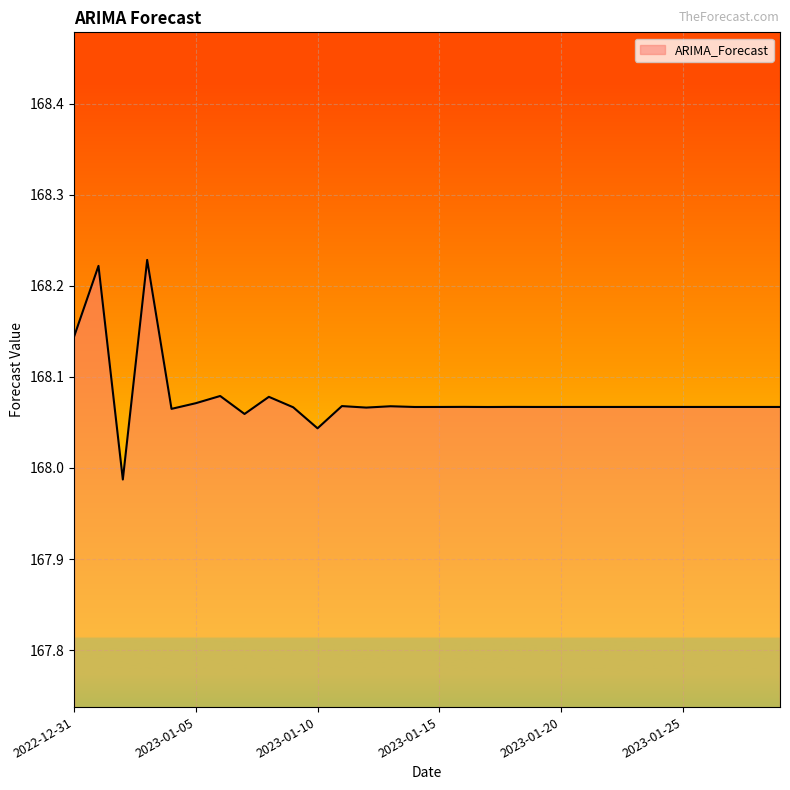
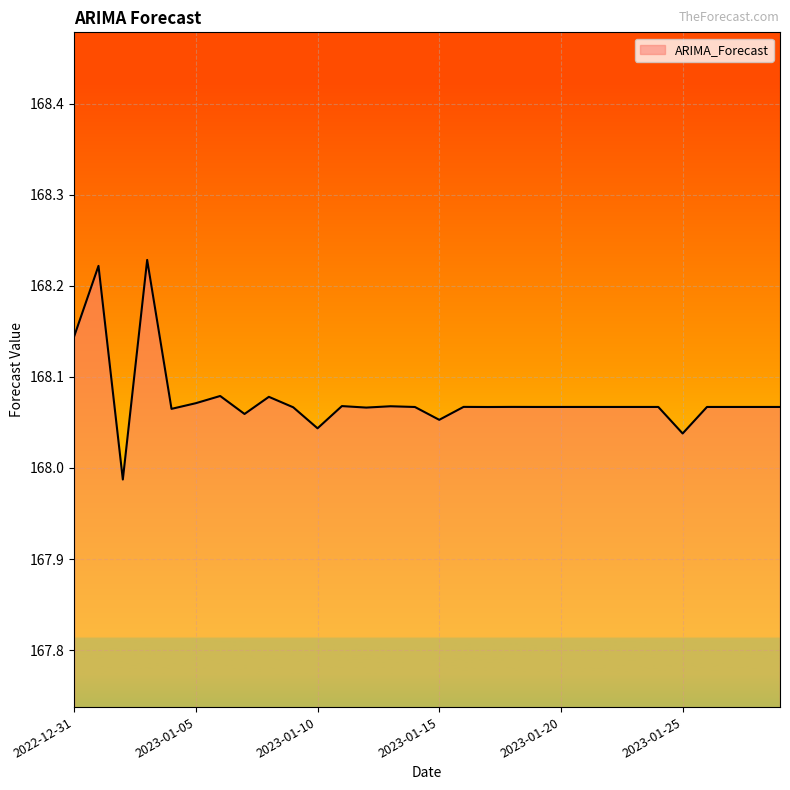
  {
    "2022-12-31": 168.14,
    "2023-01-05": 168.07,
    "2023-01-10": 168.04,
-   "2023-01-15": 168.07,
+   "2023-01-15": 168.05,
    "2023-01-20": 168.07,
-   "2023-01-25": 168.07
+   "2023-01-25": 168.04
  }
